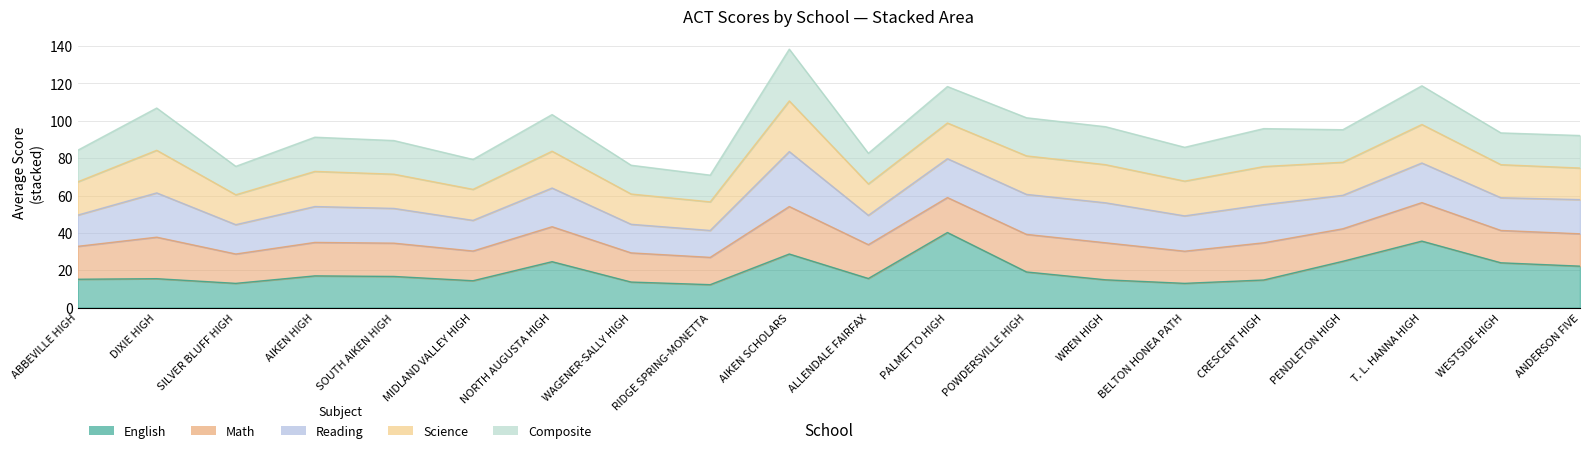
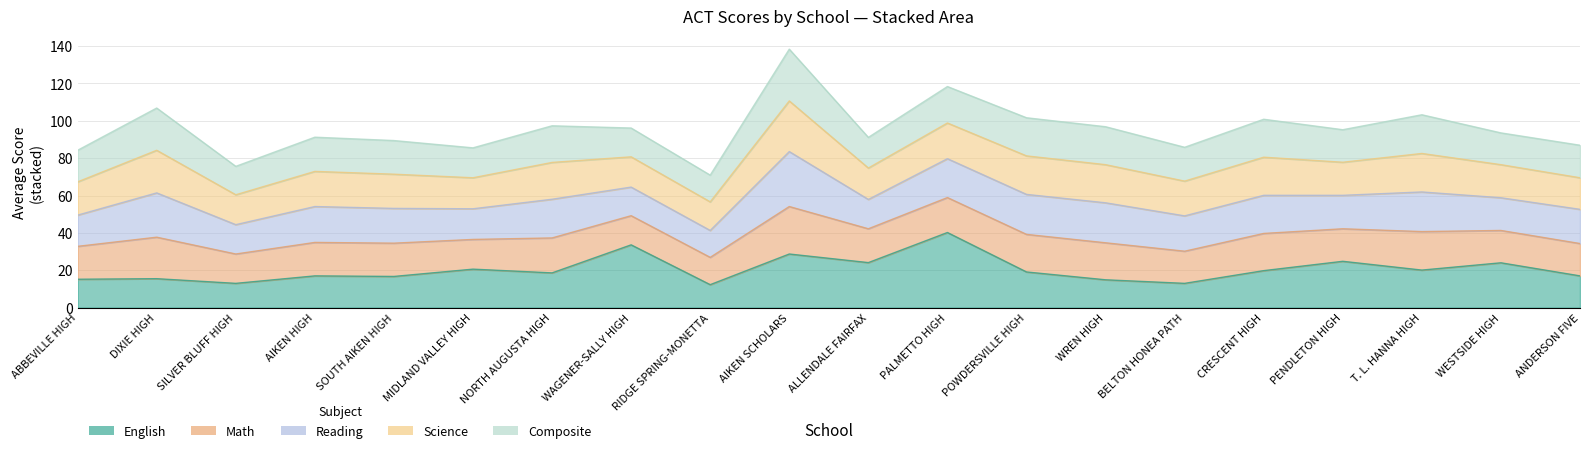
  {
    "English": {
      "ABBEVILLE HIGH": 15,
      "DIXIE HIGH": 16,
      "SILVER BLUFF HIGH": 13,
      "AIKEN HIGH": 17,
      "SOUTH AIKEN HIGH": 17,
-     "MIDLAND VALLEY HIGH": 14,
-     "NORTH AUGUSTA HIGH": 25,
-     "WAGENER-SALLY HIGH": 14,
+     "MIDLAND VALLEY HIGH": 21,
+     "NORTH AUGUSTA HIGH": 19,
+     "WAGENER-SALLY HIGH": 34,
      "RIDGE SPRING-MONETTA": 12,
      "AIKEN SCHOLARS": 29,
-     "ALLENDALE FAIRFAX": 16,
+     "ALLENDALE FAIRFAX": 24,
      "PALMETTO HIGH": 40,
      "POWDERSVILLE HIGH": 19,
      "WREN HIGH": 15,
      "BELTON HONEA PATH": 13,
-     "CRESCENT HIGH": 15,
+     "CRESCENT HIGH": 20,
      "PENDLETON HIGH": 25,
-     "T. L. HANNA HIGH": 36,
+     "T. L. HANNA HIGH": 20,
      "WESTSIDE HIGH": 24,
-     "ANDERSON FIVE": 22
+     "ANDERSON FIVE": 17
    }
  }
